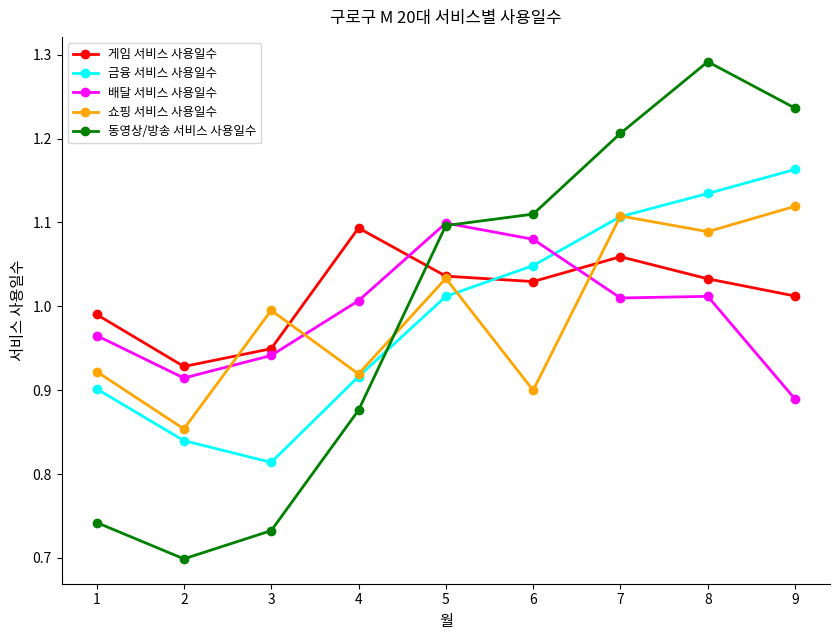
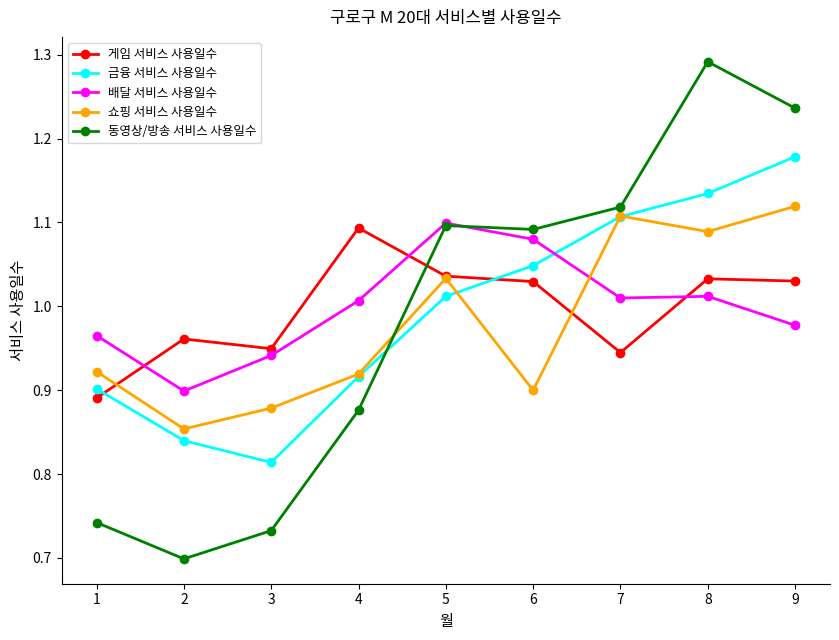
  {
    "게임 서비스 사용일수": {
-     "1": 0.99,
-     "2": 0.93,
+     "1": 0.89,
+     "2": 0.96,
      "3": 0.95,
      "4": 1.09,
      "6": 1.03,
-     "7": 1.06,
+     "7": 0.94,
      "8": 1.03,
-     "9": 1.01
+     "9": 1.03
    },
    "금융 서비스 사용일수": {
      "1": 0.90,
      "2": 0.84,
      "3": 0.81,
      "4": 0.92,
      "5": 1.01,
      "6": 1.05,
      "8": 1.13,
-     "9": 1.16
+     "9": 1.18
    },
    "배달 서비스 사용일수": {
      "1": 0.97,
-     "2": 0.91,
+     "2": 0.90,
      "3": 0.94,
      "4": 1.01,
      "6": 1.08,
      "7": 1.01,
      "8": 1.01,
-     "9": 0.89
+     "9": 0.98
    },
    "쇼핑 서비스 사용일수": {
      "1": 0.92,
      "2": 0.85,
-     "3": 1.00,
+     "3": 0.88,
      "4": 0.92,
      "6": 0.90,
      "8": 1.09,
      "9": 1.12
    },
    "동영상/방송 서비스 사용일수": {
      "1": 0.74,
      "2": 0.70,
      "3": 0.73,
      "4": 0.88,
-     "6": 1.11,
-     "7": 1.21,
+     "6": 1.09,
+     "7": 1.12,
      "8": 1.29,
      "9": 1.24
    }
  }
